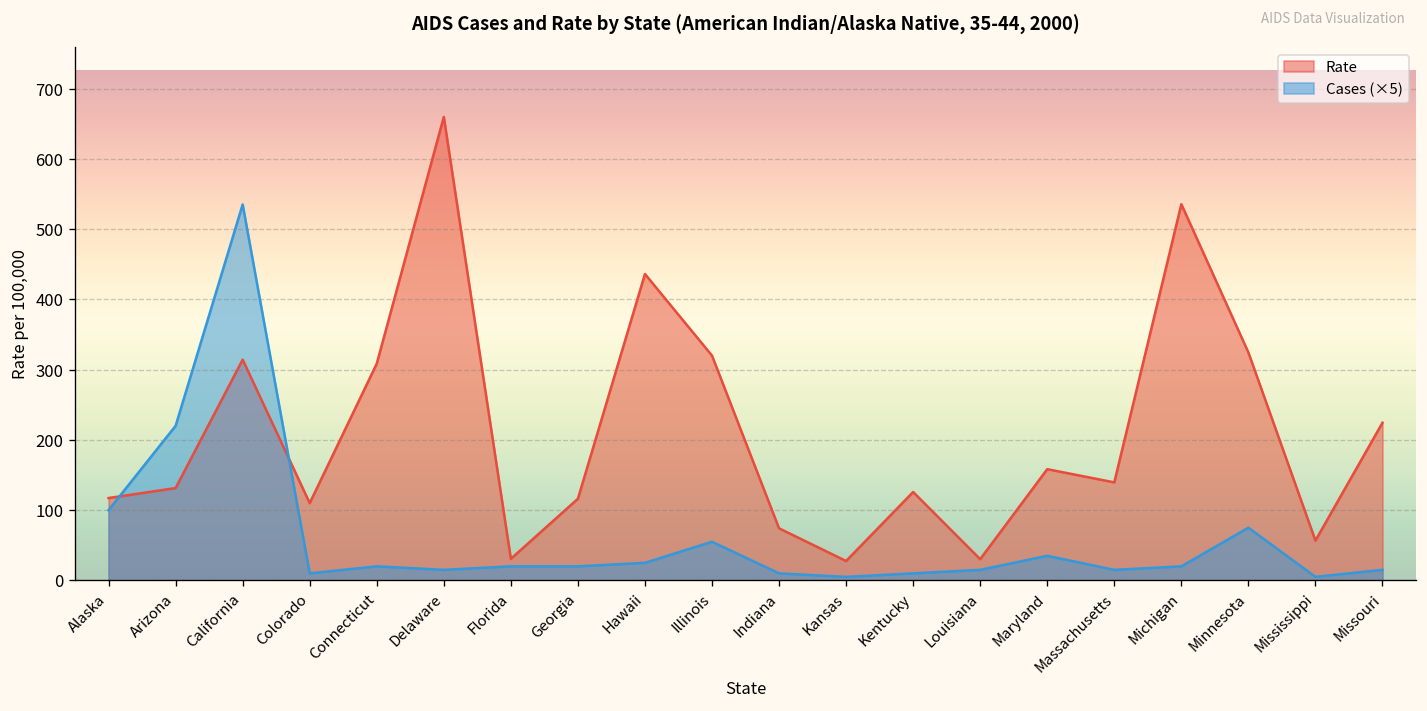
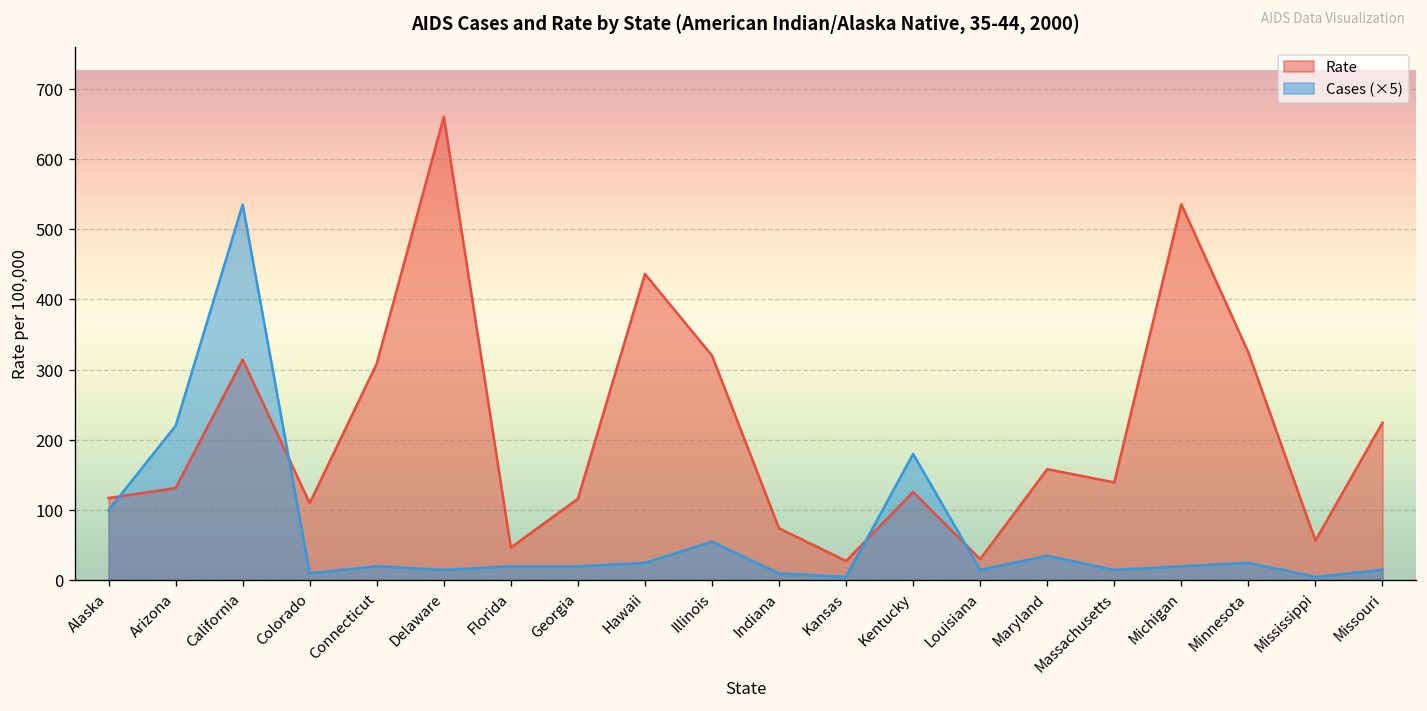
  {
    "Rate": {
      "Alaska": 120,
      "Arizona": 130,
      "California": 310,
      "Colorado": 110,
      "Connecticut": 310,
      "Delaware": 660,
-     "Florida": 30,
+     "Florida": 50,
      "Georgia": 120,
      "Hawaii": 440,
      "Illinois": 320,
      "Indiana": 70,
      "Kansas": 30,
      "Kentucky": 130,
      "Louisiana": 30,
      "Maryland": 160,
      "Massachusetts": 140,
      "Michigan": 540,
      "Minnesota": 320,
      "Mississippi": 60,
      "Missouri": 220
    },
    "Cases (×5)": {
      "Alaska": 100,
      "Arizona": 220,
      "California": 540,
      "Colorado": 10,
      "Connecticut": 20,
      "Delaware": 20,
      "Florida": 20,
      "Georgia": 20,
      "Hawaii": 30,
      "Illinois": 60,
      "Indiana": 10,
      "Kansas": 10,
-     "Kentucky": 10,
+     "Kentucky": 180,
      "Louisiana": 20,
      "Maryland": 40,
      "Massachusetts": 20,
      "Michigan": 20,
-     "Minnesota": 80,
+     "Minnesota": 30,
      "Mississippi": 10,
      "Missouri": 20
    }
  }
